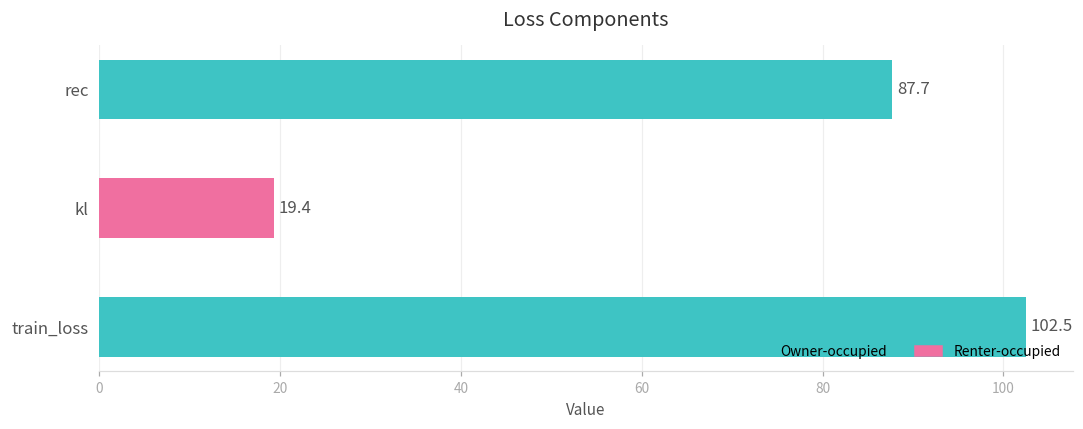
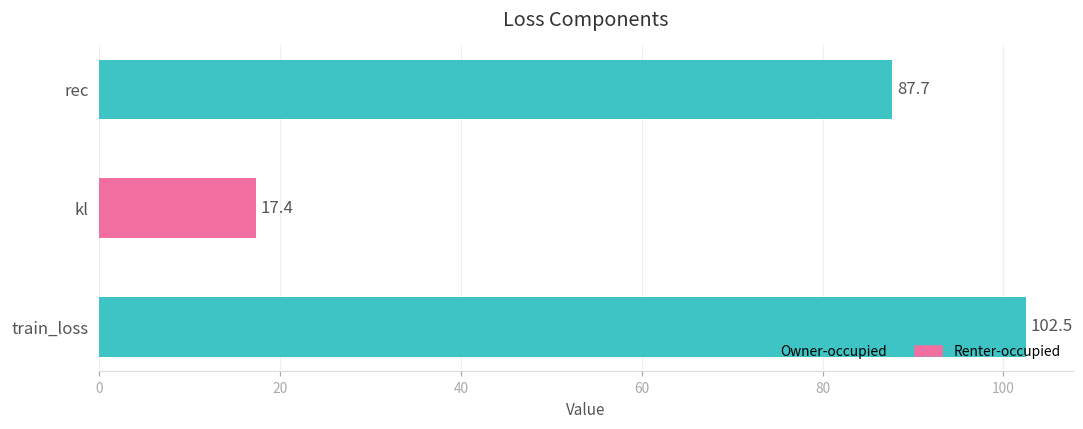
  {
    "rec": 87.7,
-   "kl": 19.4,
+   "kl": 17.4,
    "train_loss": 102.5
  }
